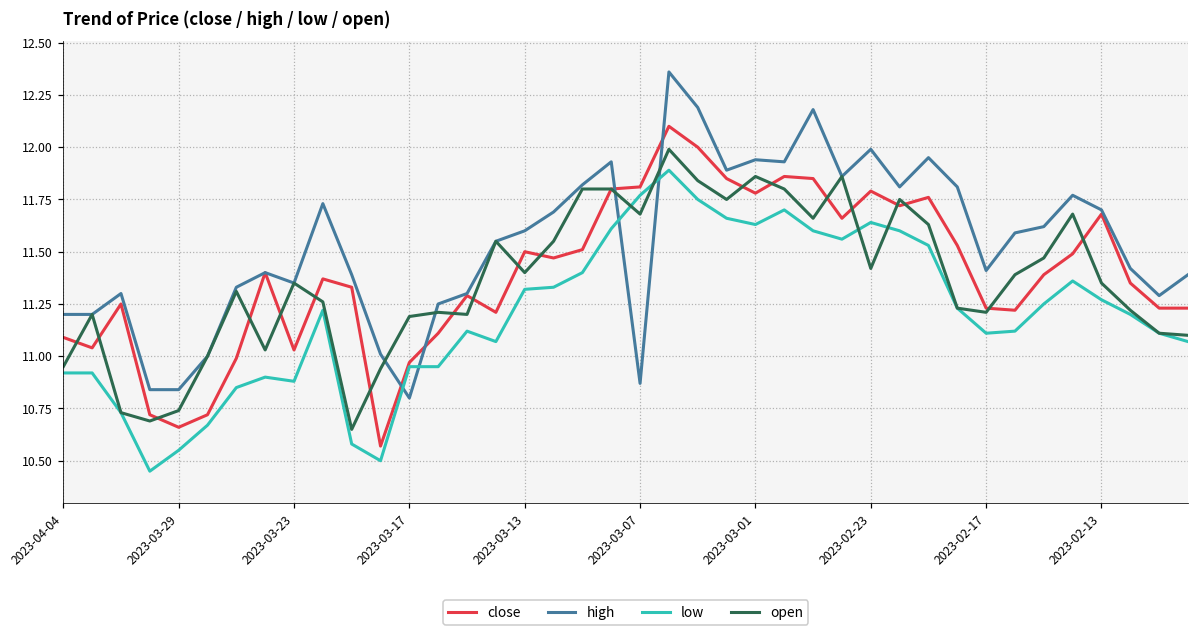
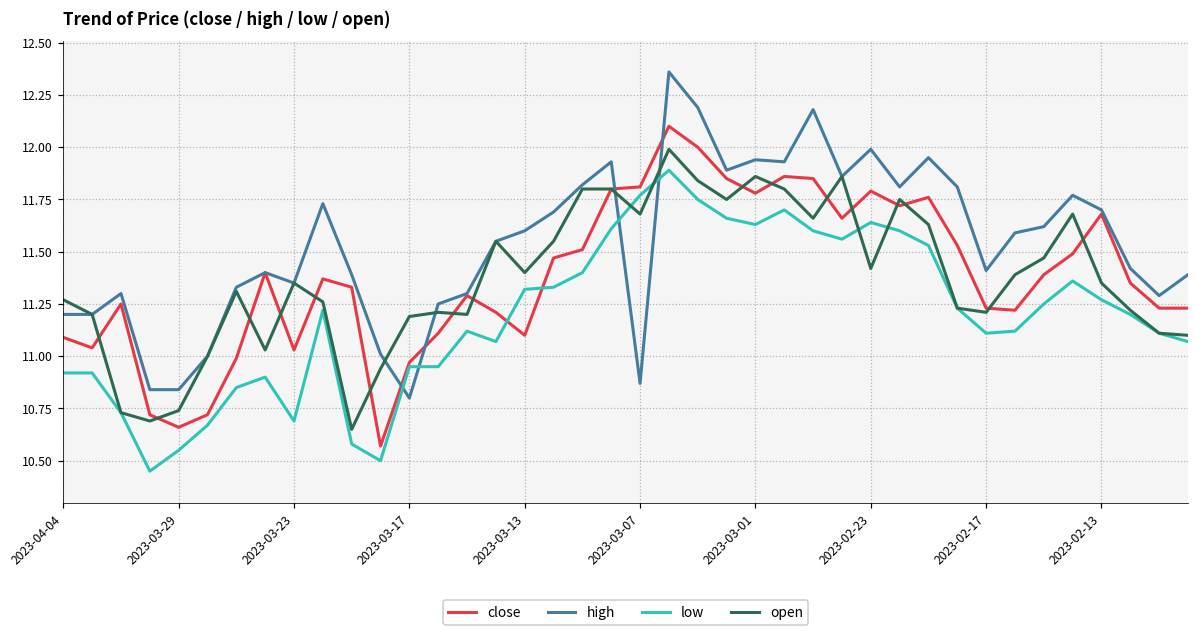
  {
    "close": {
      "2023-04-04": 11.1,
      "2023-03-29": 10.66,
      "2023-03-23": 11.03,
      "2023-03-17": 10.97,
-     "2023-03-13": 11.5,
+     "2023-03-13": 11.1,
      "2023-03-07": 11.8,
      "2023-03-01": 11.78,
      "2023-02-23": 11.8,
      "2023-02-17": 11.23,
      "2023-02-13": 11.68
    },
    "high": {
      "2023-04-04": 11.20,
      "2023-03-29": 10.84,
      "2023-03-17": 10.80,
      "2023-03-13": 11.60,
      "2023-03-07": 10.87,
      "2023-03-01": 11.94,
      "2023-02-23": 11.99,
      "2023-02-17": 11.41,
      "2023-02-13": 11.70
    },
    "low": {
      "2023-04-04": 10.92,
      "2023-03-29": 10.55,
-     "2023-03-23": 10.88,
+     "2023-03-23": 10.69,
      "2023-03-17": 10.95,
      "2023-03-13": 11.32,
      "2023-03-07": 11.77,
      "2023-03-01": 11.63,
      "2023-02-23": 11.64,
      "2023-02-17": 11.11,
      "2023-02-13": 11.27
    },
    "open": {
-     "2023-04-04": 10.95,
+     "2023-04-04": 11.27,
      "2023-03-29": 10.74,
      "2023-03-17": 11.19,
      "2023-03-13": 11.40,
      "2023-03-07": 11.68,
      "2023-03-01": 11.86,
      "2023-02-23": 11.42,
      "2023-02-17": 11.21,
      "2023-02-13": 11.35
    }
  }
